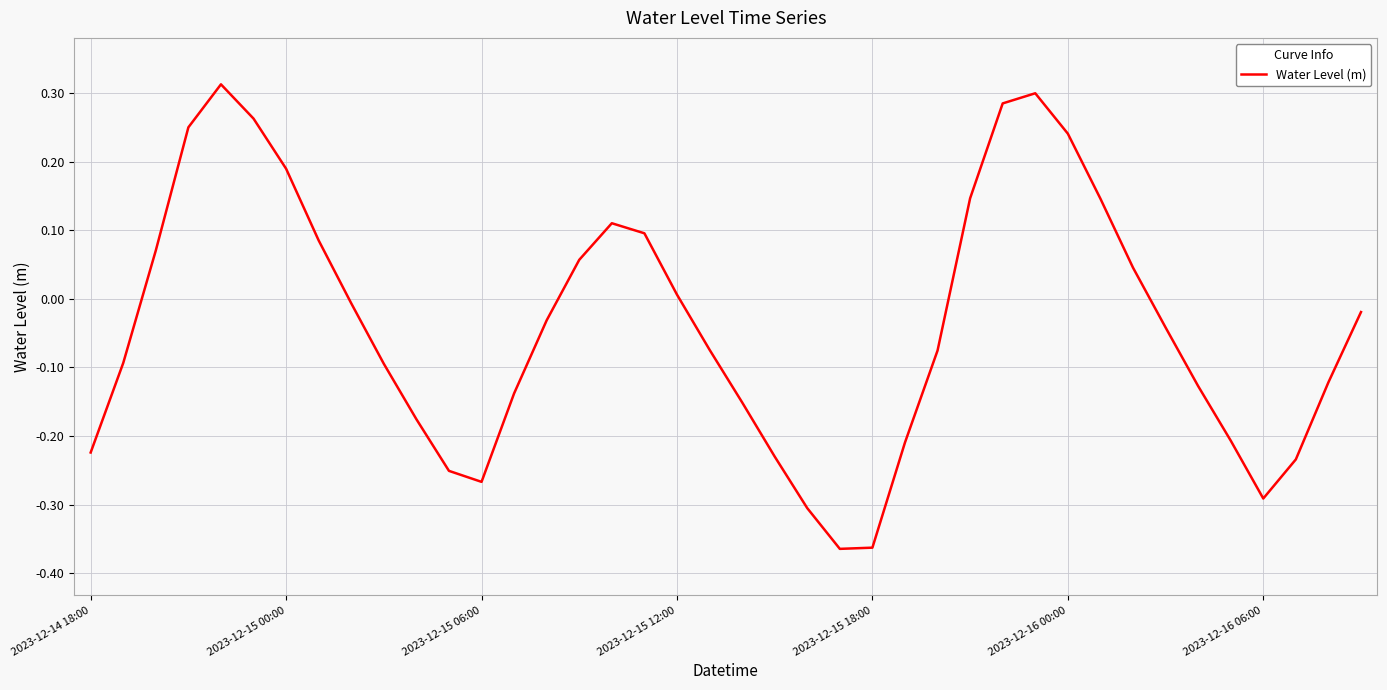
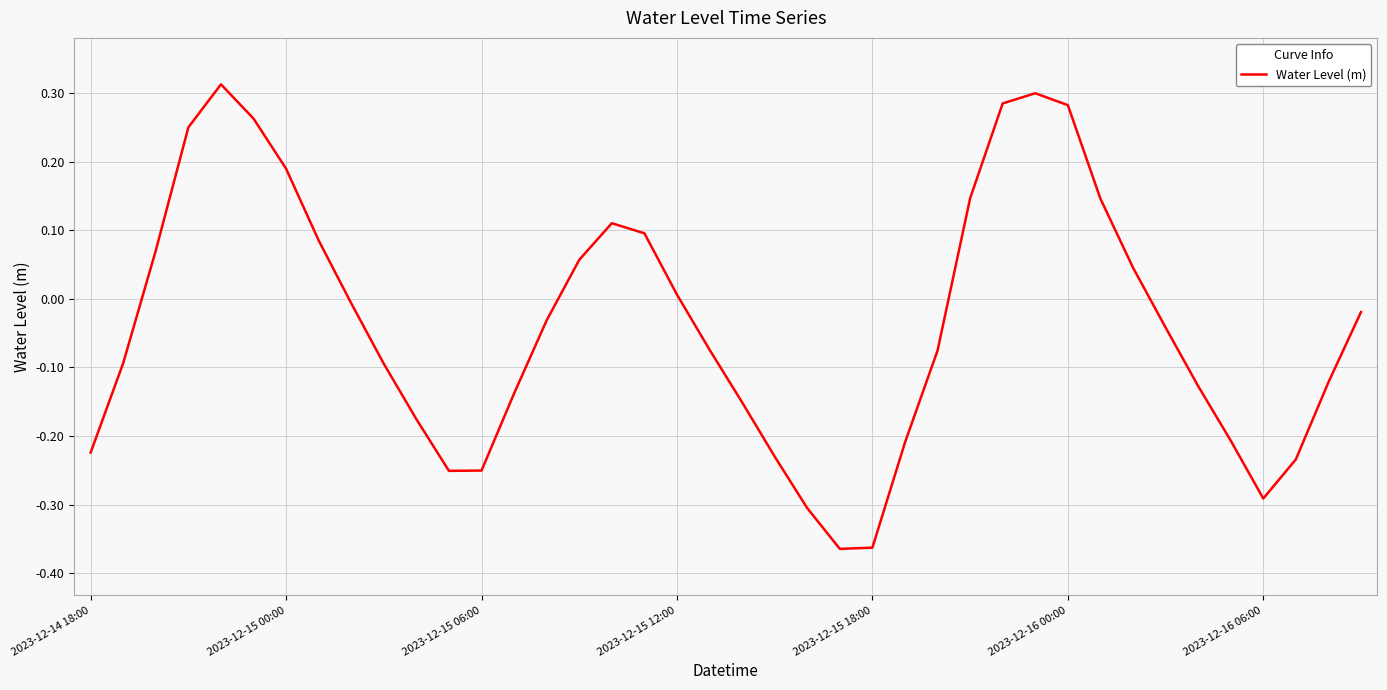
  {
    "2023-12-14 18:00": -0.22,
    "2023-12-15 00:00": 0.19,
-   "2023-12-15 06:00": -0.27,
+   "2023-12-15 06:00": -0.25,
    "2023-12-15 12:00": 0.01,
    "2023-12-15 18:00": -0.36,
-   "2023-12-16 00:00": 0.24,
+   "2023-12-16 00:00": 0.28,
    "2023-12-16 06:00": -0.29
  }
